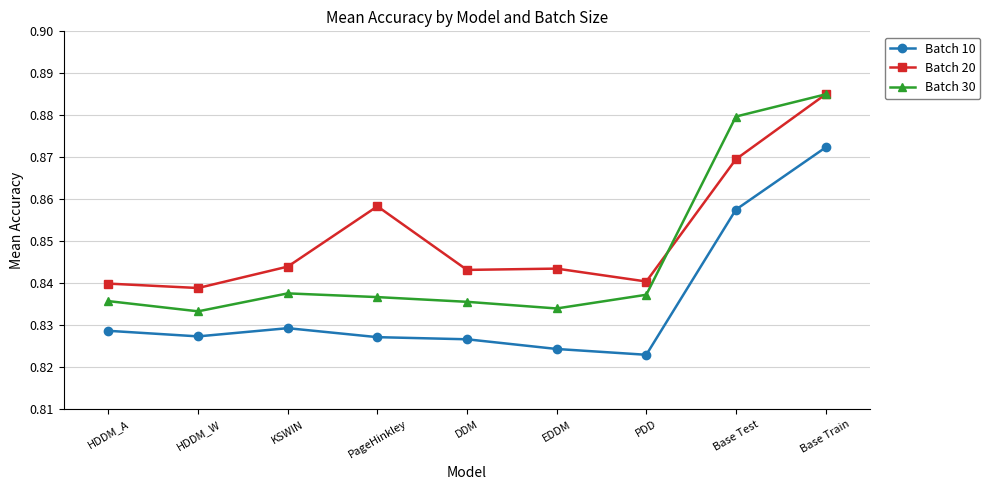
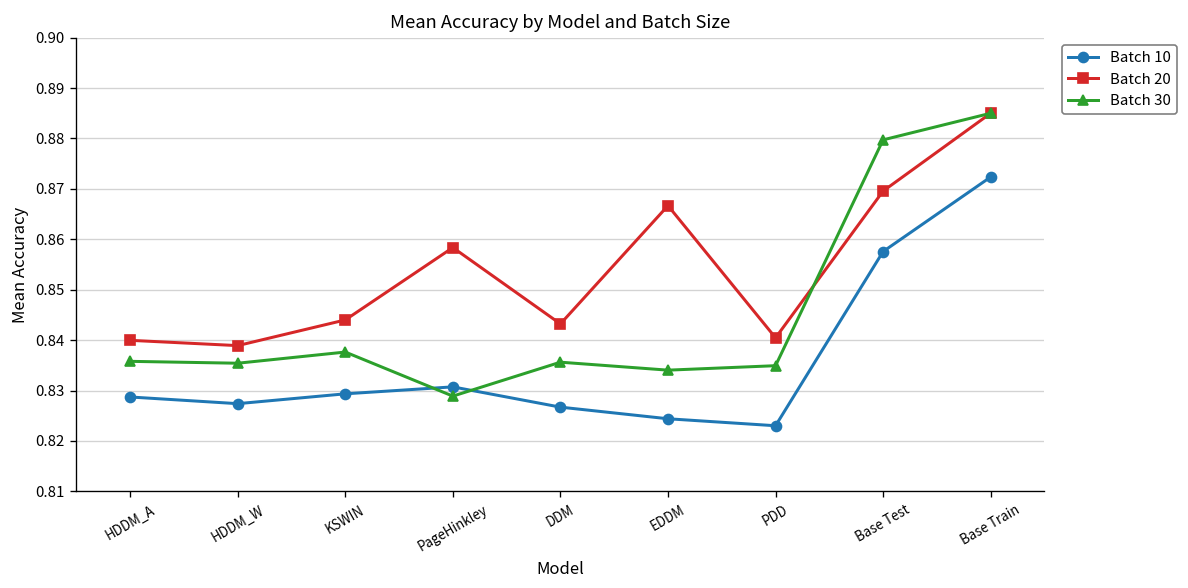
  {
    "Batch 10": {
      "HDDM_A": 0.829,
      "HDDM_W": 0.827,
      "KSWIN": 0.829,
-     "PageHinkley": 0.827,
+     "PageHinkley": 0.831,
      "DDM": 0.827,
      "EDDM": 0.824,
      "PDD": 0.823,
      "Base Test": 0.858,
      "Base Train": 0.872
    },
    "Batch 20": {
      "HDDM_A": 0.840,
      "HDDM_W": 0.839,
      "KSWIN": 0.844,
      "PageHinkley": 0.858,
      "DDM": 0.843,
-     "EDDM": 0.844,
+     "EDDM": 0.867,
      "PDD": 0.840,
      "Base Test": 0.870
    },
    "Batch 30": {
      "HDDM_A": 0.836,
-     "HDDM_W": 0.833,
+     "HDDM_W": 0.835,
      "KSWIN": 0.838,
-     "PageHinkley": 0.837,
+     "PageHinkley": 0.829,
      "DDM": 0.836,
      "EDDM": 0.834,
-     "PDD": 0.837,
+     "PDD": 0.835,
      "Base Test": 0.880
    }
  }
